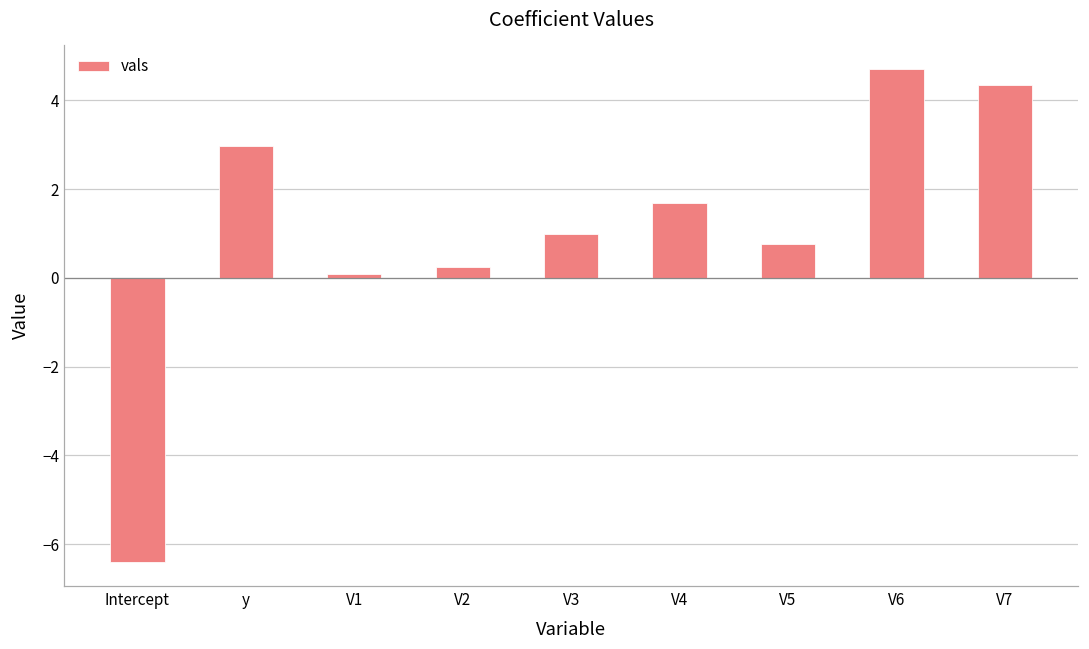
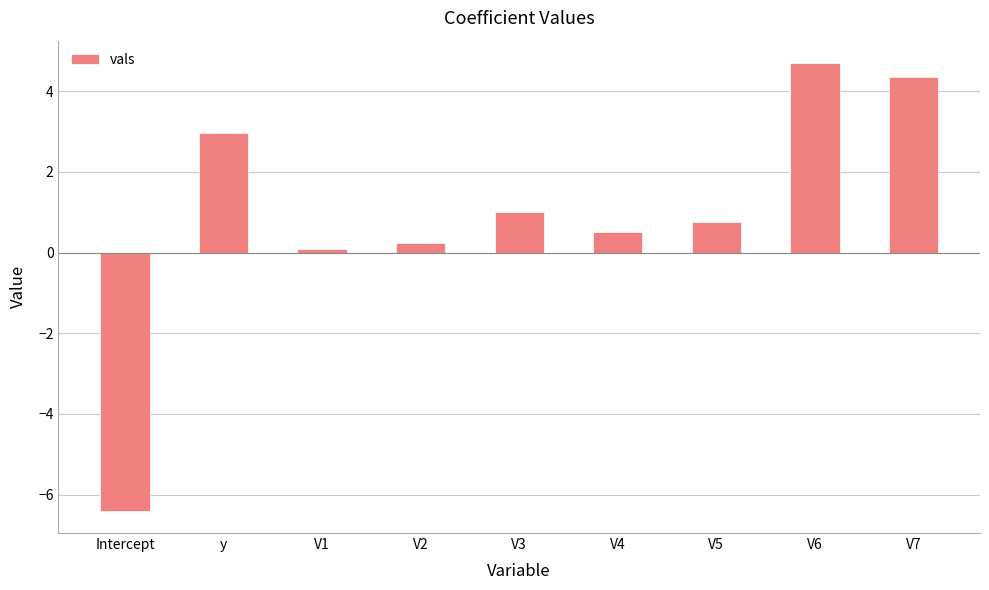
  {
    "Intercept": -6.4,
    "y": 3.0,
    "V1": 0.1,
    "V2": 0.2,
    "V3": 1.0,
-   "V4": 1.7,
+   "V4": 0.5,
    "V5": 0.8,
    "V6": 4.7,
    "V7": 4.3
  }
